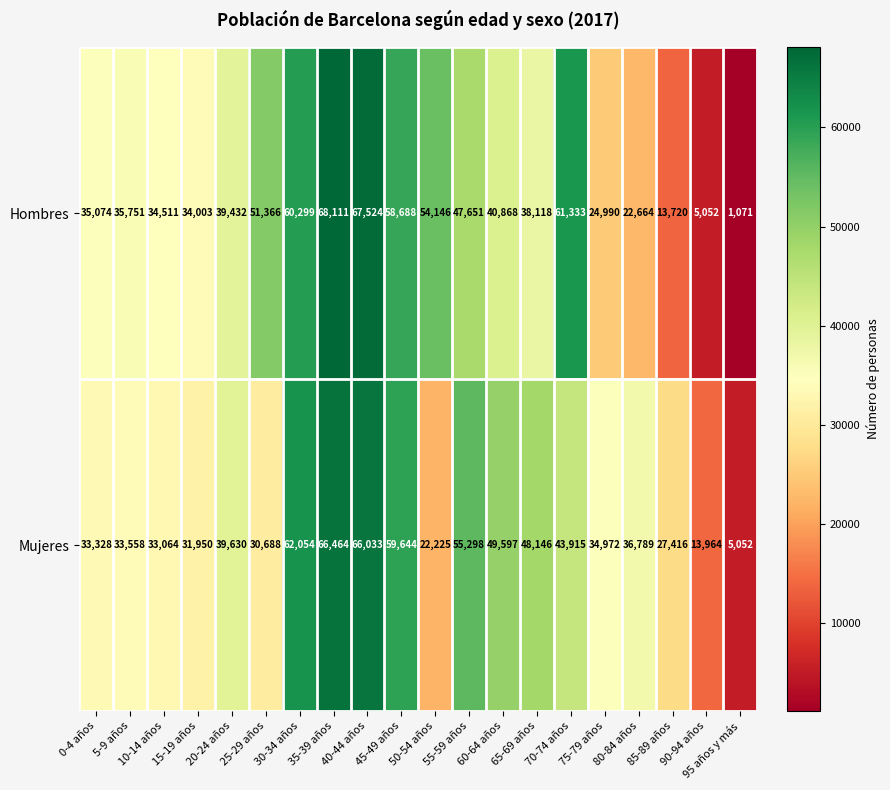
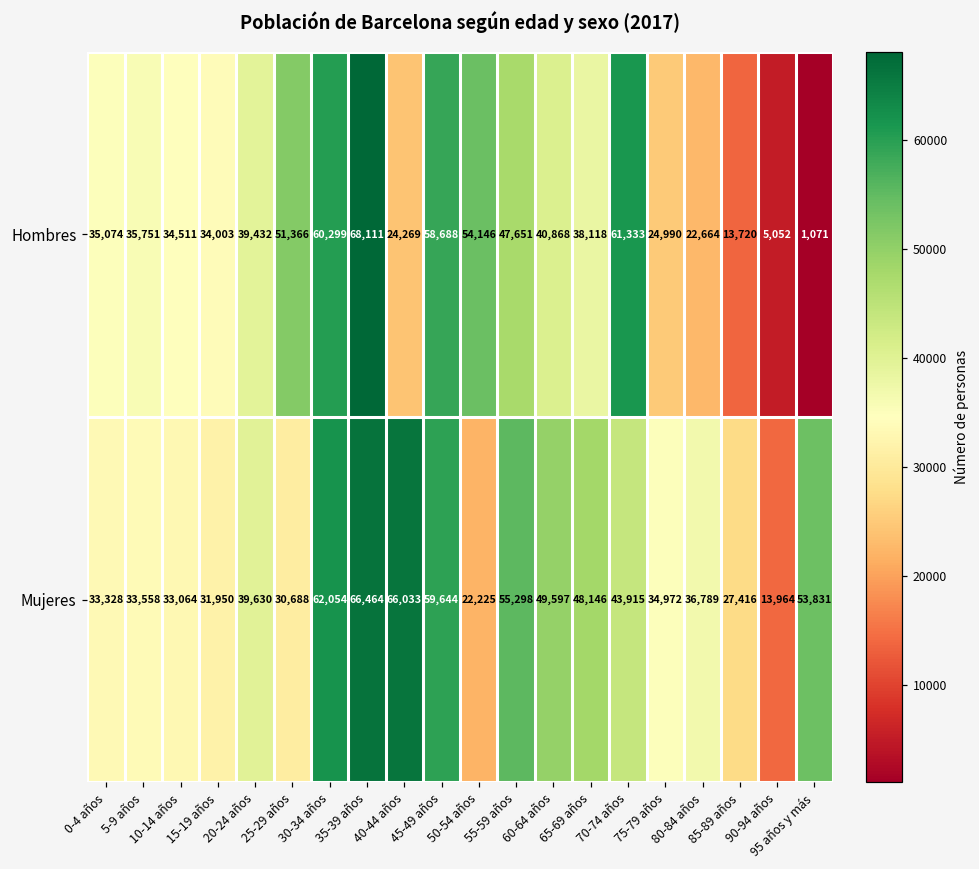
  {
    "Hombres": {
      "0-4 años": "35,074",
      "5-9 años": "35,751",
      "10-14 años": "34,511",
      "15-19 años": "34,003",
      "20-24 años": "39,432",
      "25-29 años": "51,366",
      "30-34 años": "60,299",
      "35-39 años": "68,111",
-     "40-44 años": "67,524",
+     "40-44 años": "24,269",
      "45-49 años": "58,688",
      "50-54 años": "54,146",
      "55-59 años": "47,651",
      "60-64 años": "40,868",
      "65-69 años": "38,118",
      "70-74 años": "61,333",
      "75-79 años": "24,990",
      "80-84 años": "22,664",
      "85-89 años": "13,720",
      "90-94 años": "5,052",
      "95 años y más": "1,071"
    },
    "Mujeres": {
      "0-4 años": "33,328",
      "5-9 años": "33,558",
      "10-14 años": "33,064",
      "15-19 años": "31,950",
      "20-24 años": "39,630",
      "25-29 años": "30,688",
      "30-34 años": "62,054",
      "35-39 años": "66,464",
      "40-44 años": "66,033",
      "45-49 años": "59,644",
      "50-54 años": "22,225",
      "55-59 años": "55,298",
      "60-64 años": "49,597",
      "65-69 años": "48,146",
      "70-74 años": "43,915",
      "75-79 años": "34,972",
      "80-84 años": "36,789",
      "85-89 años": "27,416",
      "90-94 años": "13,964",
-     "95 años y más": "5,052"
+     "95 años y más": "53,831"
    }
  }
